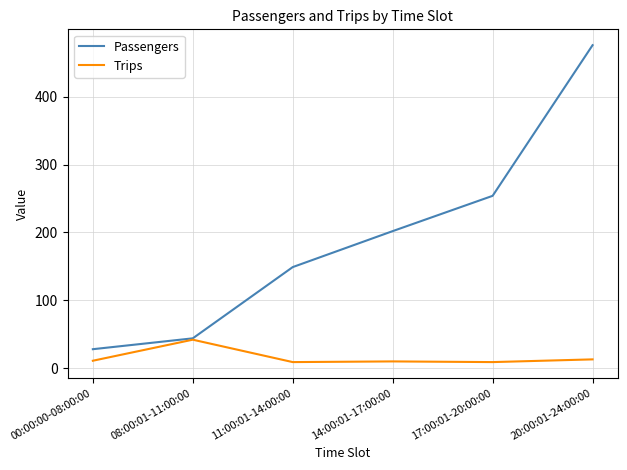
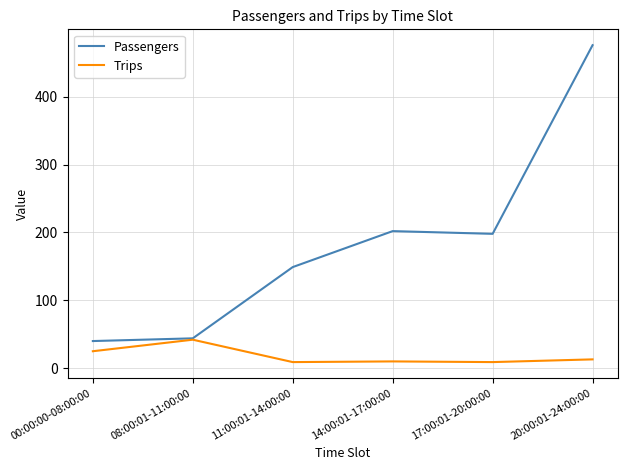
  {
    "Passengers": {
-     "00:00:00-08:00:00": 30,
+     "00:00:00-08:00:00": 40,
      "11:00:01-14:00:00": 150,
      "14:00:01-17:00:00": 200,
-     "17:00:01-20:00:00": 250,
+     "17:00:01-20:00:00": 200,
      "20:00:01-24:00:00": 480
    },
    "Trips": {
-     "00:00:00-08:00:00": 10,
+     "00:00:00-08:00:00": 30,
      "11:00:01-14:00:00": 10,
      "14:00:01-17:00:00": 10,
      "17:00:01-20:00:00": 10,
      "20:00:01-24:00:00": 10
    }
  }
